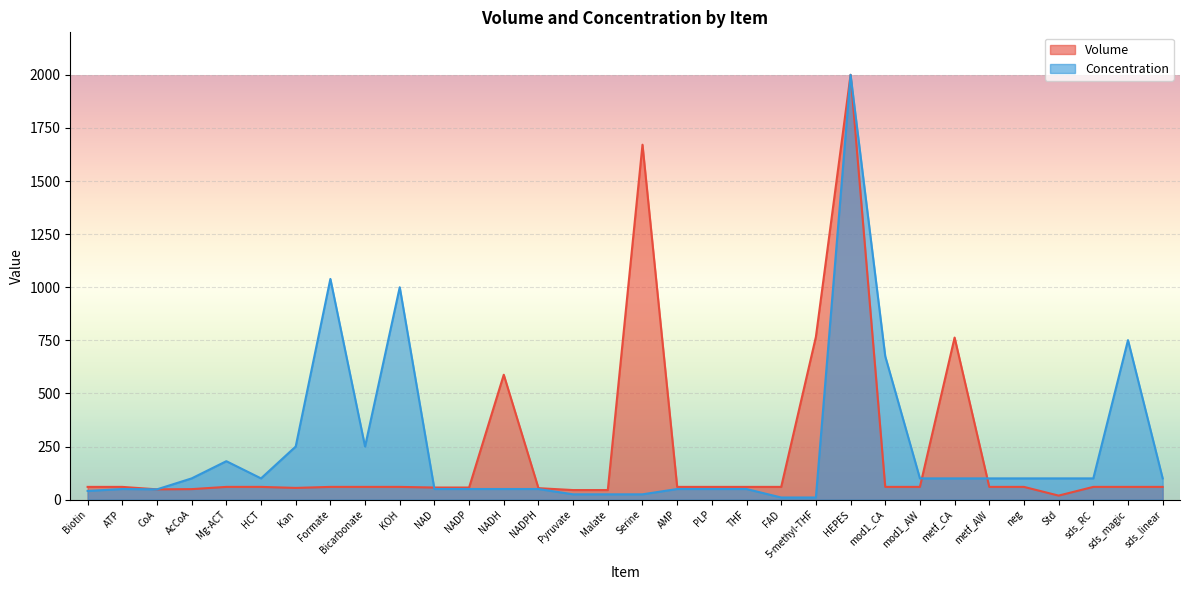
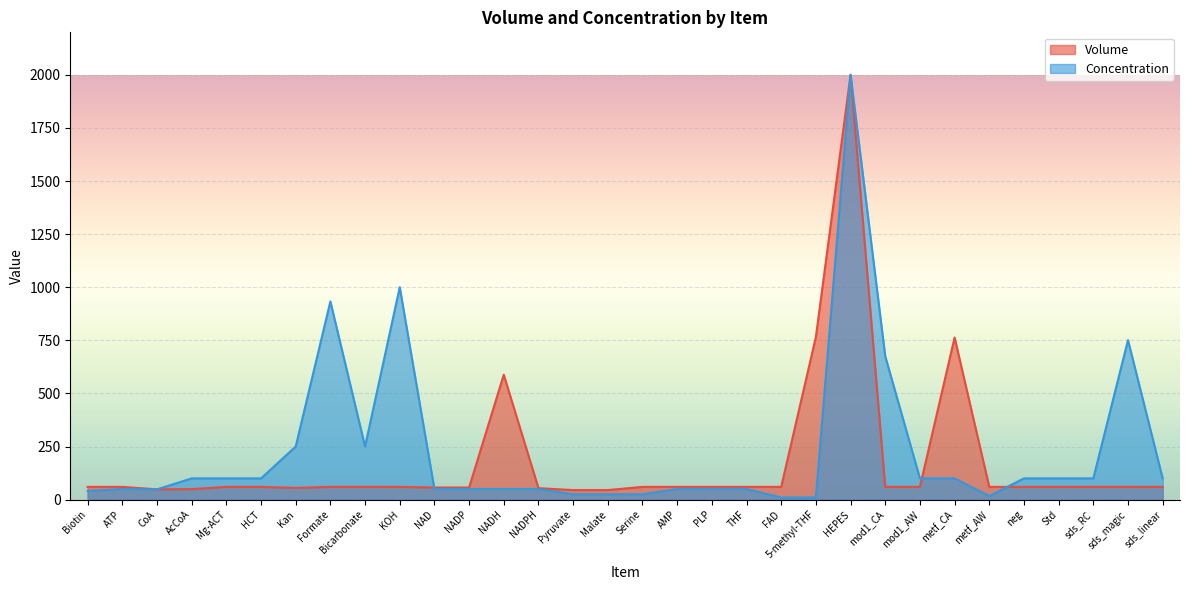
  {
    "Volume": {
      "Biotin": 60,
      "AcCoA": 50,
      "Mg-ACT": 60,
      "HCT": 60,
      "Kan": 60,
      "Formate": 60,
      "Bicarbonate": 60,
      "KOH": 60,
      "NADH": 590,
      "Pyruvate": 50,
      "Malate": 50,
-     "Serine": 1670,
+     "Serine": 60,
      "FAD": 60,
      "5-methyl-THF": 770,
      "mod1_CA": 60,
      "mod1_AW": 60,
      "metf_CA": 760,
      "metf_AW": 60,
      "neg": 60,
-     "Std": 20,
+     "Std": 60,
      "sds_RC": 60,
      "sds_magic": 60,
      "sds_linear": 60
    },
    "Concentration": {
      "Biotin": 40,
      "AcCoA": 100,
-     "Mg-ACT": 180,
+     "Mg-ACT": 100,
      "HCT": 100,
      "Kan": 250,
-     "Formate": 1040,
+     "Formate": 930,
      "Bicarbonate": 250,
      "KOH": 1000,
      "NADH": 50,
      "Pyruvate": 30,
      "Malate": 30,
      "Serine": 30,
      "FAD": 10,
      "5-methyl-THF": 10,
      "mod1_CA": 680,
      "mod1_AW": 100,
      "metf_CA": 100,
-     "metf_AW": 100,
+     "metf_AW": 20,
      "neg": 100,
      "Std": 100,
      "sds_RC": 100,
      "sds_magic": 750,
      "sds_linear": 100
    }
  }
